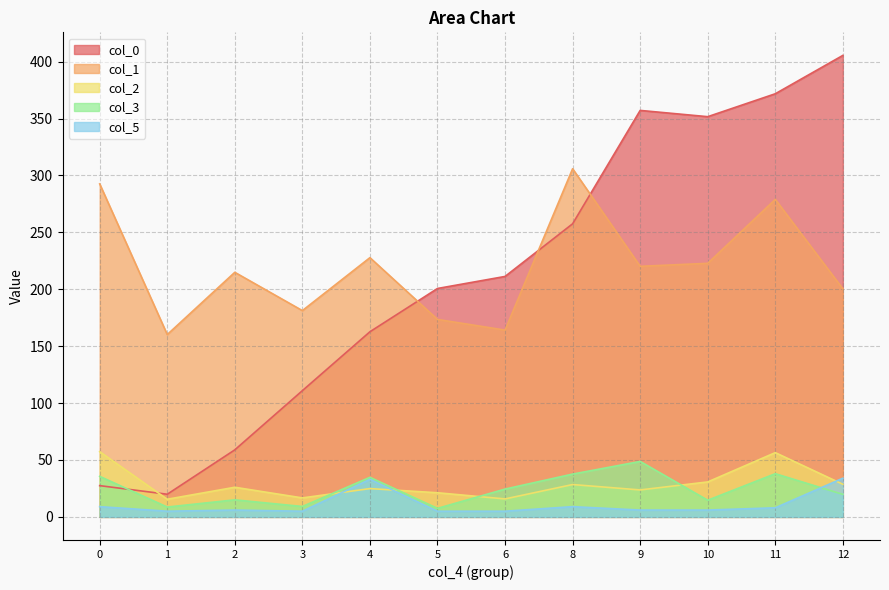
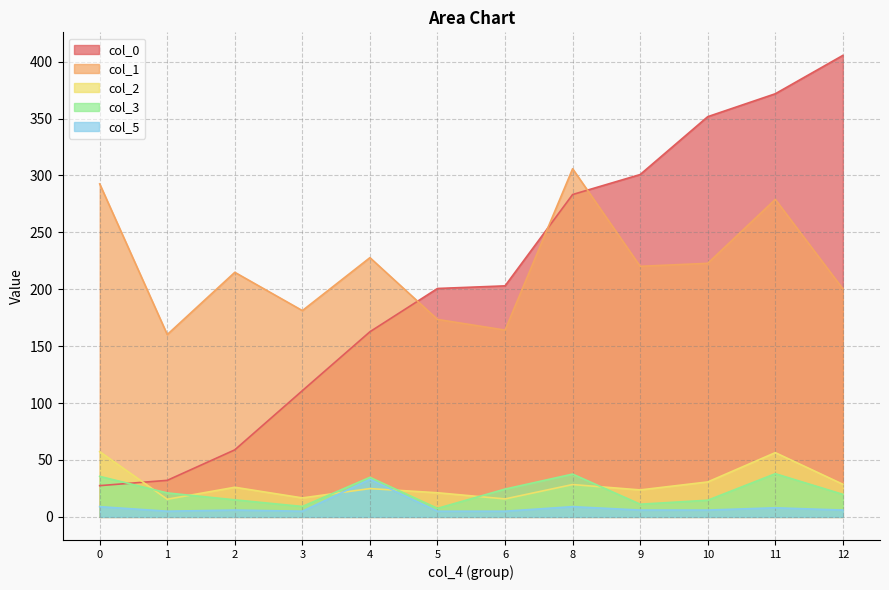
  {
    "col_0": {
      "0": 27,
-     "1": 20,
+     "1": 32,
      "2": 59,
      "3": 111,
      "4": 163,
      "5": 201,
-     "6": 211,
-     "8": 258,
-     "9": 357,
+     "6": 203,
+     "8": 283,
+     "9": 301,
      "10": 352,
      "11": 372,
      "12": 405
    },
    "col_1": {
      "0": 293,
      "1": 160,
      "2": 215,
      "3": 181,
      "4": 228,
      "5": 173,
      "6": 164,
      "8": 306,
      "9": 220,
      "10": 223,
      "11": 279,
      "12": 200
    },
    "col_2": {
      "0": 57,
      "1": 16,
      "2": 26,
      "3": 17,
      "4": 25,
      "5": 21,
      "6": 16,
      "8": 28,
      "9": 24,
      "10": 31,
      "11": 56,
      "12": 29
    },
    "col_3": {
      "0": 36,
-     "1": 9,
+     "1": 21,
      "2": 15,
      "3": 9,
      "5": 7,
      "6": 24,
      "8": 38,
-     "9": 49,
+     "9": 11,
      "10": 15,
      "11": 38,
      "12": 20
    },
    "col_5": {
      "0": 9,
      "1": 5,
      "2": 6,
      "3": 5,
      "5": 5,
      "6": 5,
      "8": 9,
      "9": 6,
      "10": 6,
      "11": 8,
-     "12": 34
+     "12": 6
    }
  }
